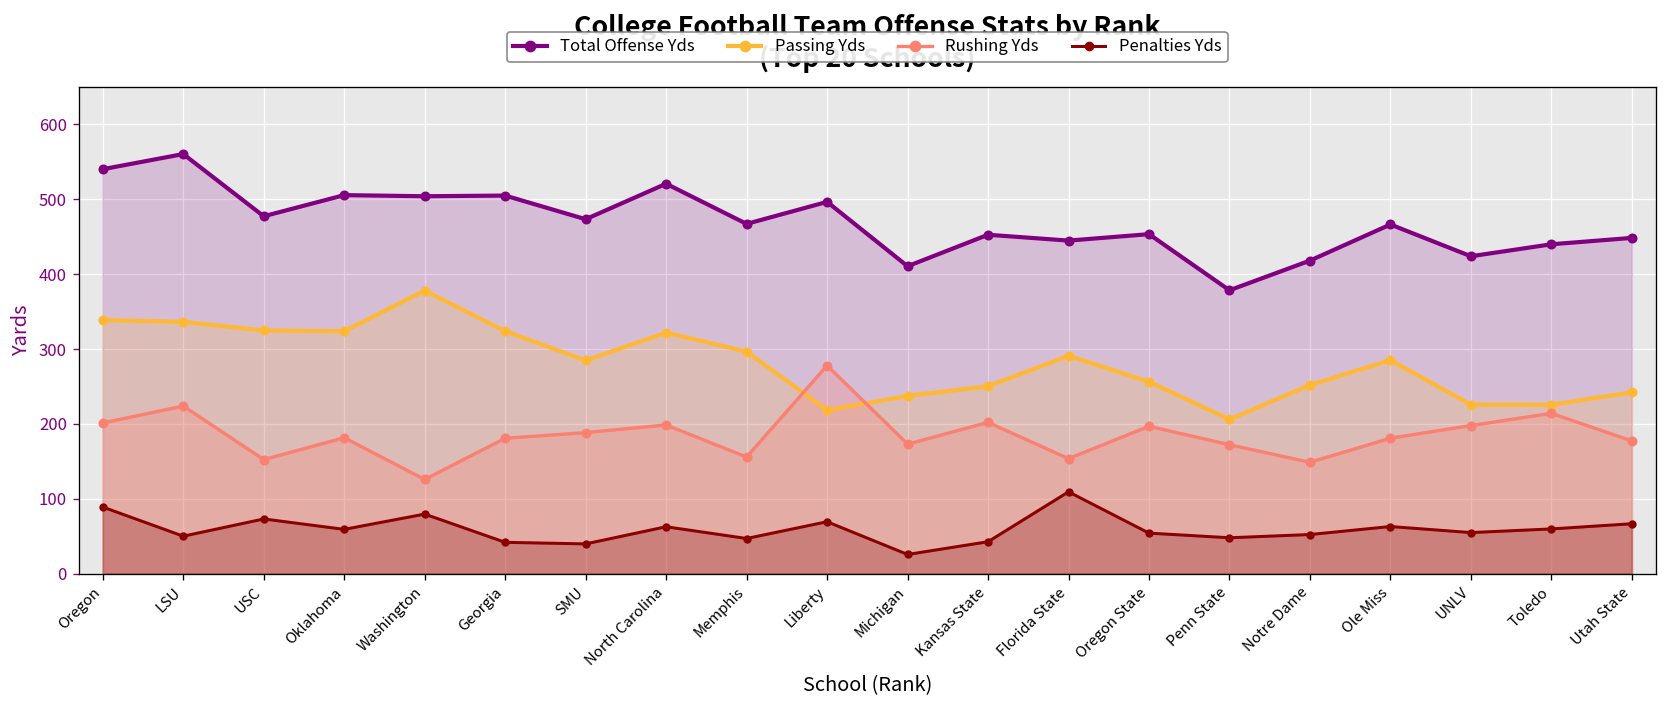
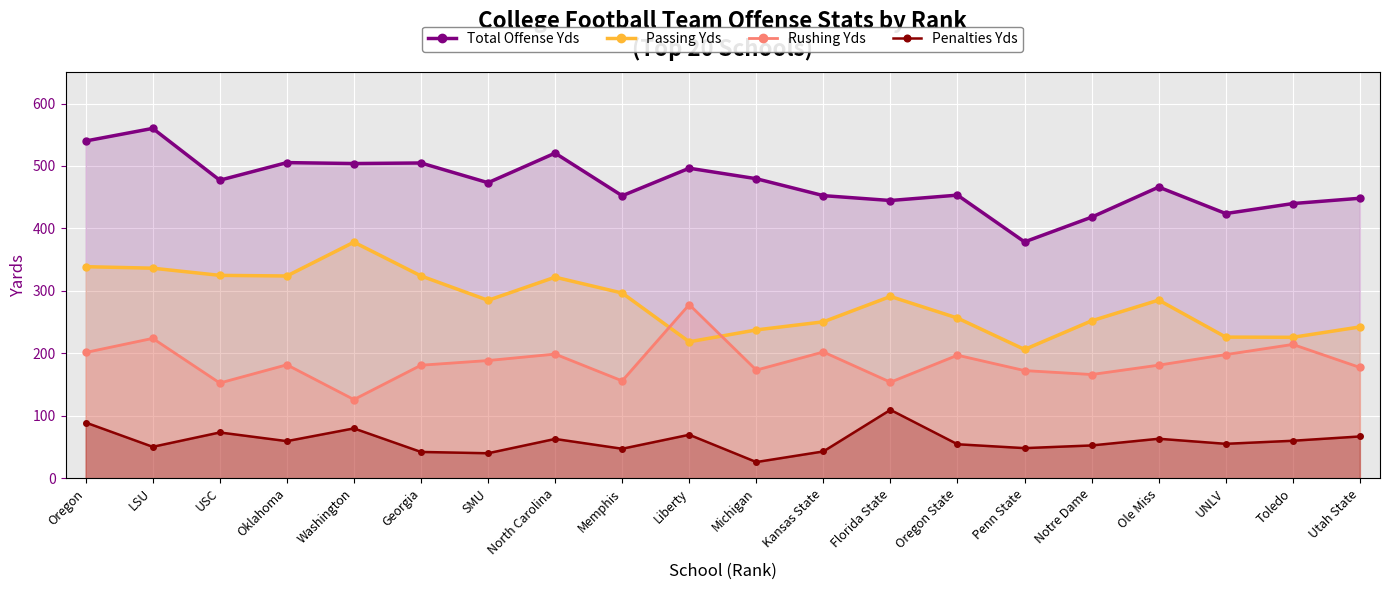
  {
    "Total Offense Yds": {
      "Oregon": 540,
      "LSU": 560,
      "USC": 480,
      "Oklahoma": 510,
      "Washington": 500,
      "Georgia": 500,
      "SMU": 470,
      "North Carolina": 520,
-     "Memphis": 470,
+     "Memphis": 450,
      "Liberty": 500,
-     "Michigan": 410,
+     "Michigan": 480,
      "Kansas State": 450,
      "Florida State": 440,
      "Oregon State": 450,
      "Penn State": 380,
      "Notre Dame": 420,
      "Ole Miss": 470,
      "UNLV": 420,
      "Toledo": 440,
      "Utah State": 450
    },
    "Passing Yds": {
      "Oregon": 340,
      "LSU": 340,
      "USC": 320,
      "Oklahoma": 320,
      "Washington": 380,
      "Georgia": 320,
      "SMU": 280,
      "North Carolina": 320,
      "Memphis": 300,
      "Liberty": 220,
      "Michigan": 240,
      "Kansas State": 250,
      "Florida State": 290,
      "Oregon State": 260,
      "Penn State": 210,
      "Notre Dame": 250,
      "Ole Miss": 290,
      "UNLV": 230,
      "Toledo": 230,
      "Utah State": 240
    },
    "Rushing Yds": {
      "Oregon": 200,
      "LSU": 220,
      "USC": 150,
      "Oklahoma": 180,
      "Washington": 130,
      "Georgia": 180,
      "SMU": 190,
      "North Carolina": 200,
      "Memphis": 160,
      "Liberty": 280,
      "Michigan": 170,
      "Kansas State": 200,
      "Florida State": 150,
      "Oregon State": 200,
      "Penn State": 170,
-     "Notre Dame": 150,
+     "Notre Dame": 170,
      "Ole Miss": 180,
      "UNLV": 200,
      "Toledo": 210,
      "Utah State": 180
    },
    "Penalties Yds": {
      "Oregon": 90,
      "LSU": 50,
      "USC": 70,
      "Oklahoma": 60,
      "Washington": 80,
      "Georgia": 40,
      "SMU": 40,
      "North Carolina": 60,
      "Memphis": 50,
      "Liberty": 70,
      "Michigan": 30,
      "Kansas State": 40,
      "Florida State": 110,
      "Oregon State": 50,
      "Penn State": 50,
      "Notre Dame": 50,
      "Ole Miss": 60,
      "UNLV": 60,
      "Toledo": 60,
      "Utah State": 70
    }
  }
